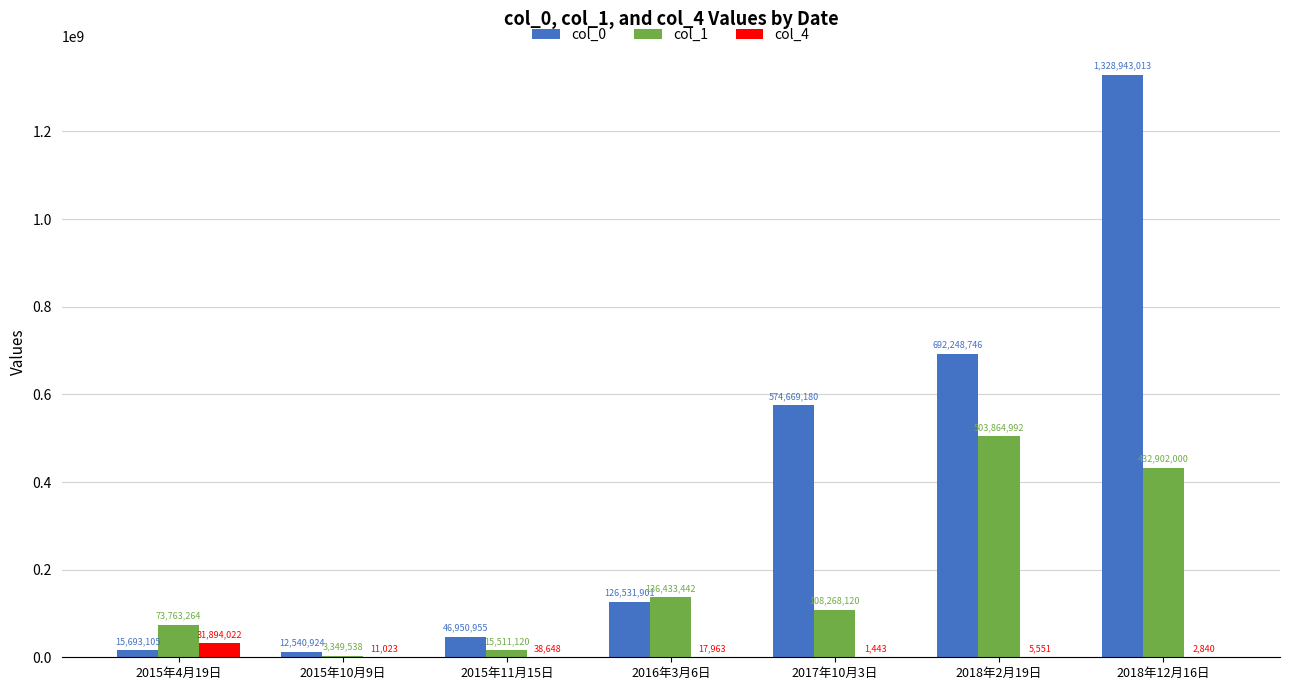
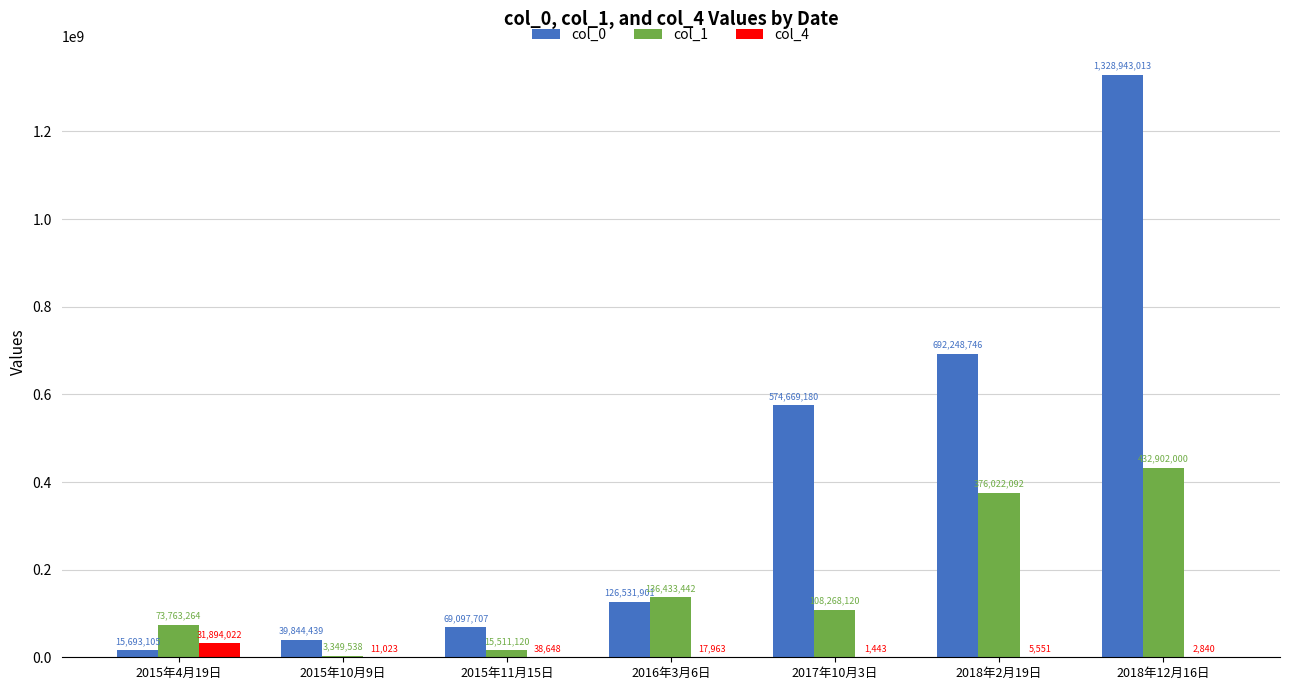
  {
    "col_0": {
      "2015年4月19日": "15,693,105",
-     "2015年10月9日": "12,540,924",
-     "2015年11月15日": "46,950,955",
+     "2015年10月9日": "39,844,439",
+     "2015年11月15日": "69,097,707",
      "2016年3月6日": "126,531,901",
      "2017年10月3日": "574,669,180",
      "2018年2月19日": "692,248,746",
      "2018年12月16日": "1,328,943,013"
    },
    "col_1": {
      "2015年4月19日": "73,763,264",
      "2015年10月9日": "3,349,538",
      "2015年11月15日": "15,511,120",
      "2016年3月6日": "136,433,442",
      "2017年10月3日": "108,268,120",
-     "2018年2月19日": "503,864,992",
+     "2018年2月19日": "376,022,092",
      "2018年12月16日": "432,902,000"
    },
    "col_4": {
      "2015年4月19日": "31,894,022",
      "2015年10月9日": "11,023",
      "2015年11月15日": "38,648",
      "2016年3月6日": "17,963",
      "2017年10月3日": "1,443",
      "2018年2月19日": "5,551",
      "2018年12月16日": "2,840"
    }
  }
